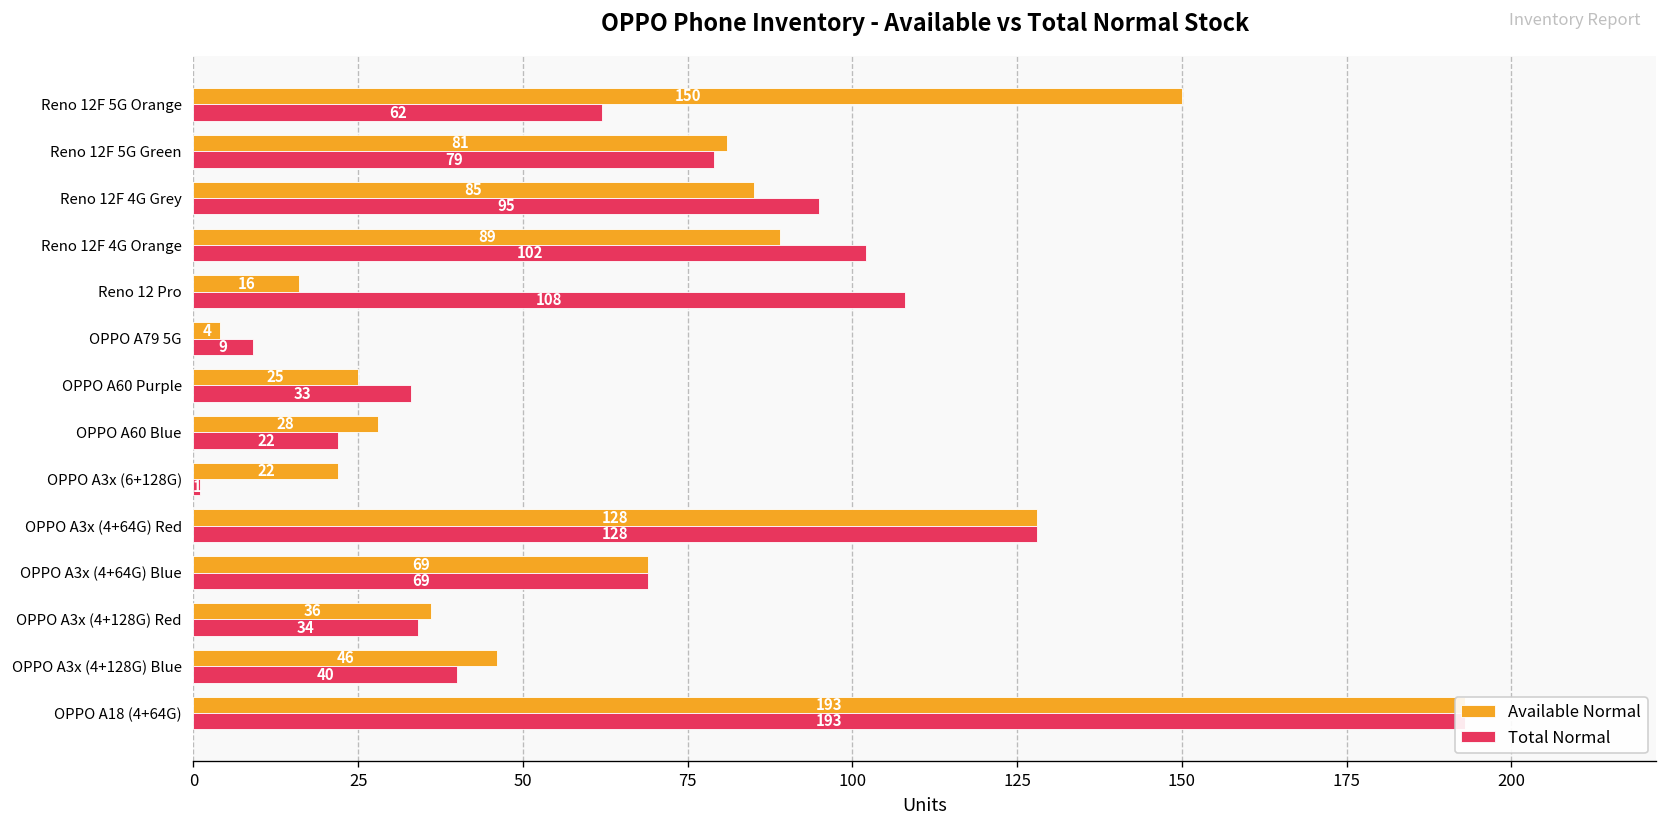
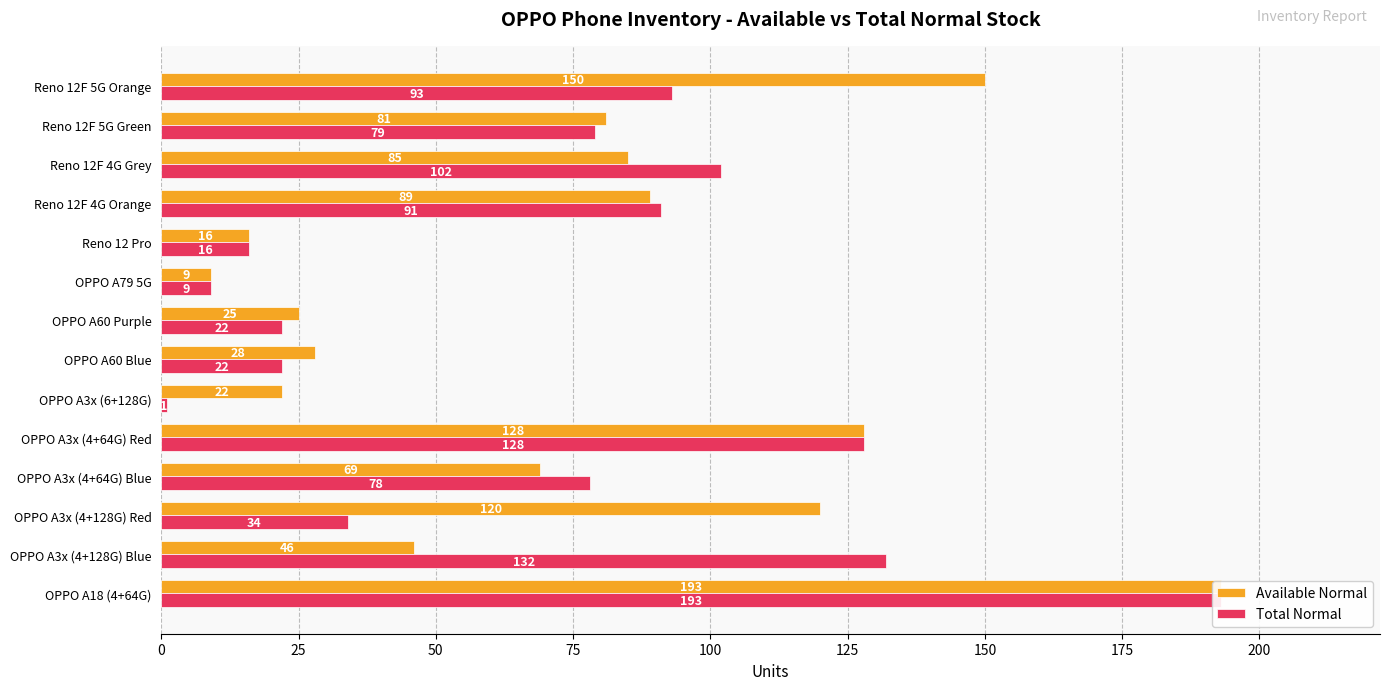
  {
    "Available Normal": {
      "Reno 12F 5G Orange": 150,
      "Reno 12F 5G Green": 81,
      "Reno 12F 4G Grey": 85,
      "Reno 12F 4G Orange": 89,
      "Reno 12 Pro": 16,
-     "OPPO A79 5G": 4,
+     "OPPO A79 5G": 9,
      "OPPO A60 Purple": 25,
      "OPPO A60 Blue": 28,
      "OPPO A3x (6+128G)": 22,
      "OPPO A3x (4+64G) Red": 128,
      "OPPO A3x (4+64G) Blue": 69,
-     "OPPO A3x (4+128G) Red": 36,
+     "OPPO A3x (4+128G) Red": 120,
      "OPPO A3x (4+128G) Blue": 46
    },
    "Total Normal": {
-     "Reno 12F 5G Orange": 62,
+     "Reno 12F 5G Orange": 93,
      "Reno 12F 5G Green": 79,
-     "Reno 12F 4G Grey": 95,
-     "Reno 12F 4G Orange": 102,
-     "Reno 12 Pro": 108,
+     "Reno 12F 4G Grey": 102,
+     "Reno 12F 4G Orange": 91,
+     "Reno 12 Pro": 16,
      "OPPO A79 5G": 9,
-     "OPPO A60 Purple": 33,
+     "OPPO A60 Purple": 22,
      "OPPO A60 Blue": 22,
      "OPPO A3x (4+64G) Red": 128,
-     "OPPO A3x (4+64G) Blue": 69,
+     "OPPO A3x (4+64G) Blue": 78,
      "OPPO A3x (4+128G) Red": 34,
-     "OPPO A3x (4+128G) Blue": 40
+     "OPPO A3x (4+128G) Blue": 132
    }
  }
